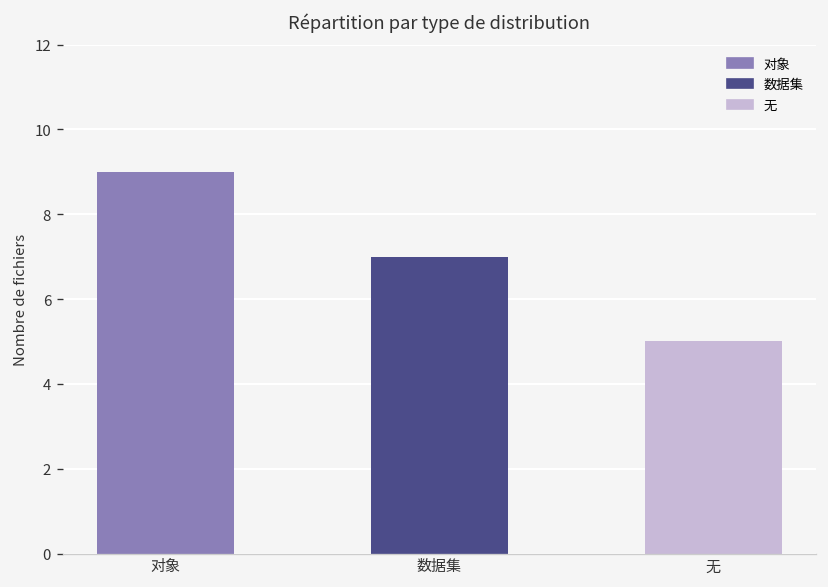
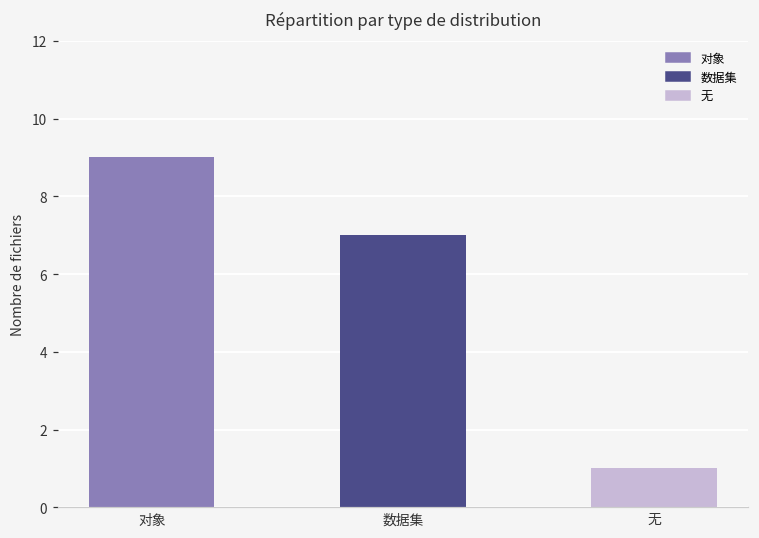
  {
    "对象": 9,
    "数据集": 7,
-   "无": 5
+   "无": 1
  }
